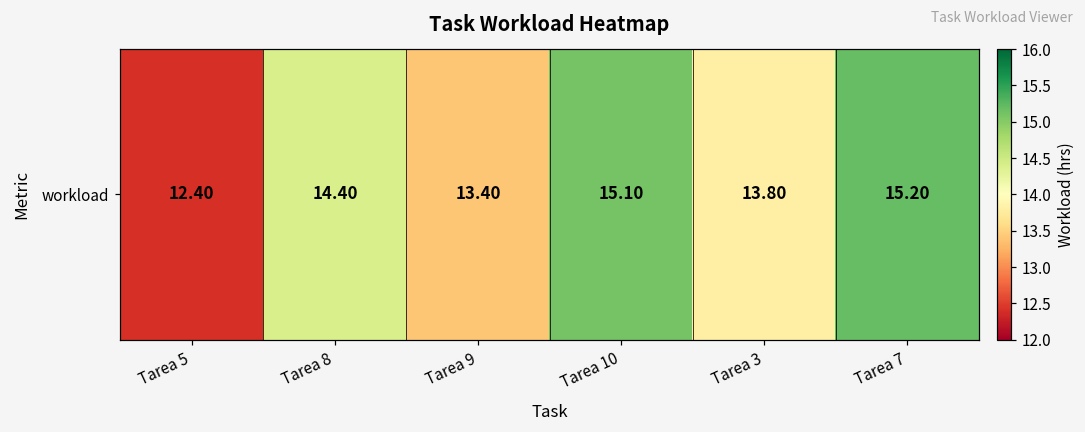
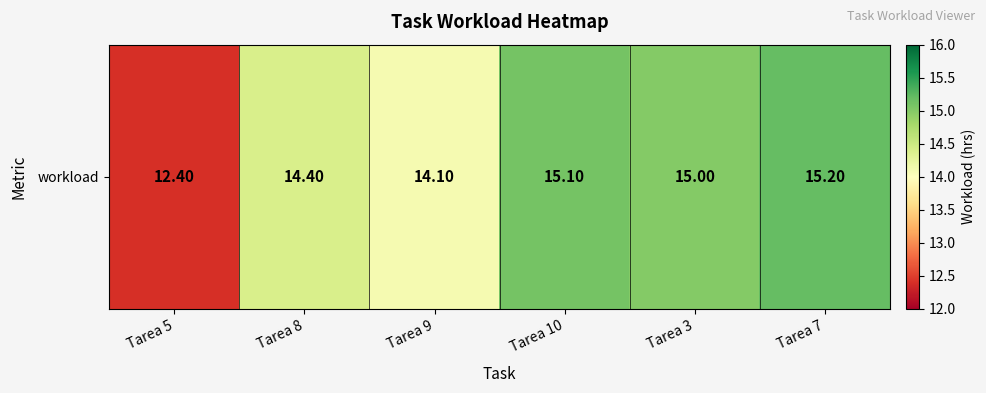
  {
    "workload": {
      "Tarea 5": 12.40,
      "Tarea 8": 14.40,
-     "Tarea 9": 13.40,
+     "Tarea 9": 14.10,
      "Tarea 10": 15.10,
-     "Tarea 3": 13.80,
+     "Tarea 3": 15.00,
      "Tarea 7": 15.20
    }
  }
